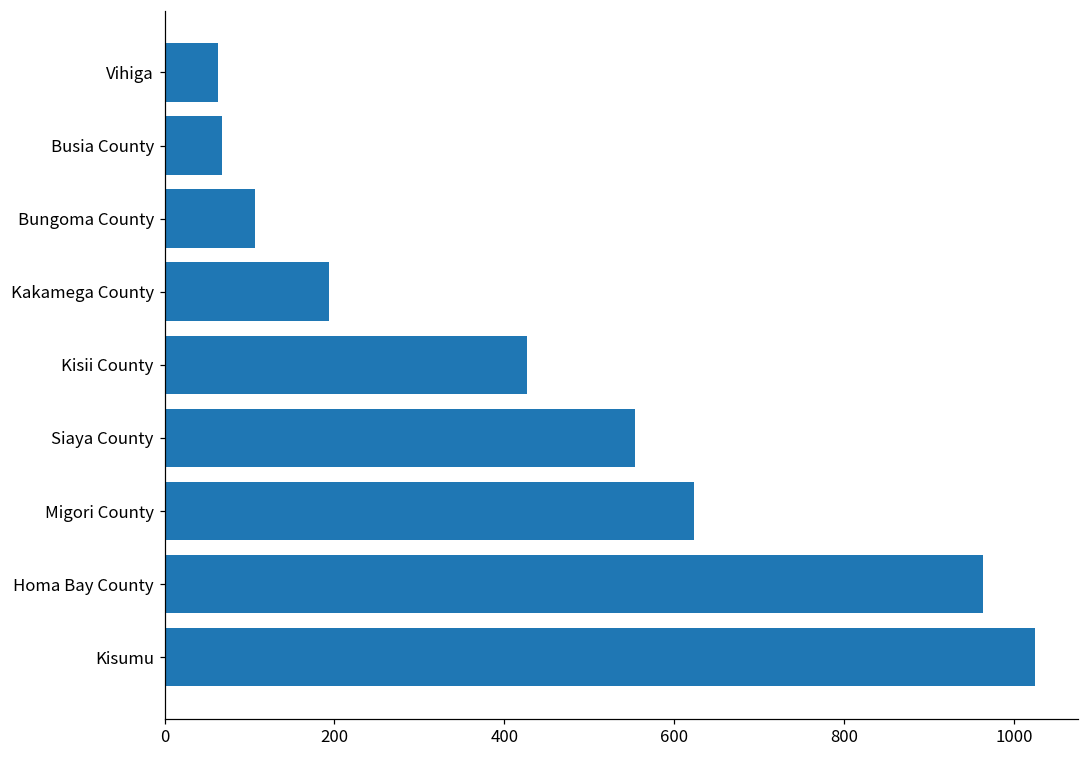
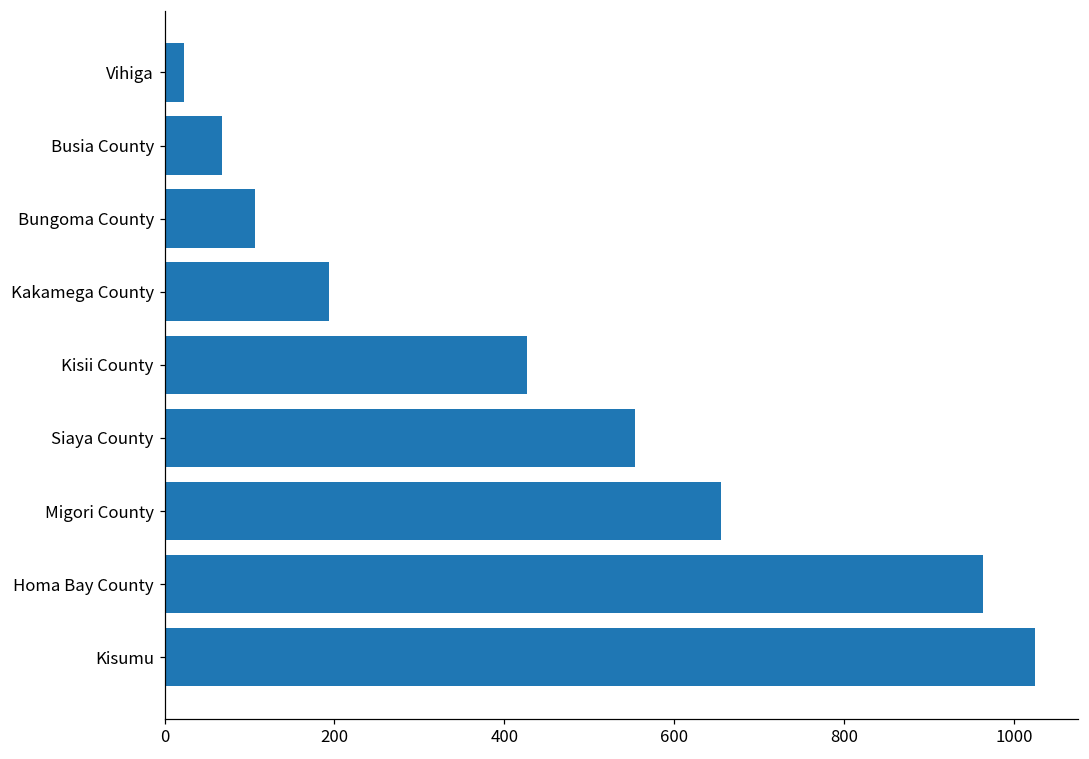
  {
-   "Vihiga": 60,
+   "Vihiga": 20,
    "Busia County": 70,
    "Bungoma County": 110,
    "Kakamega County": 190,
    "Kisii County": 430,
    "Siaya County": 550,
-   "Migori County": 620,
+   "Migori County": 660,
    "Homa Bay County": 960,
    "Kisumu": 1020
  }
